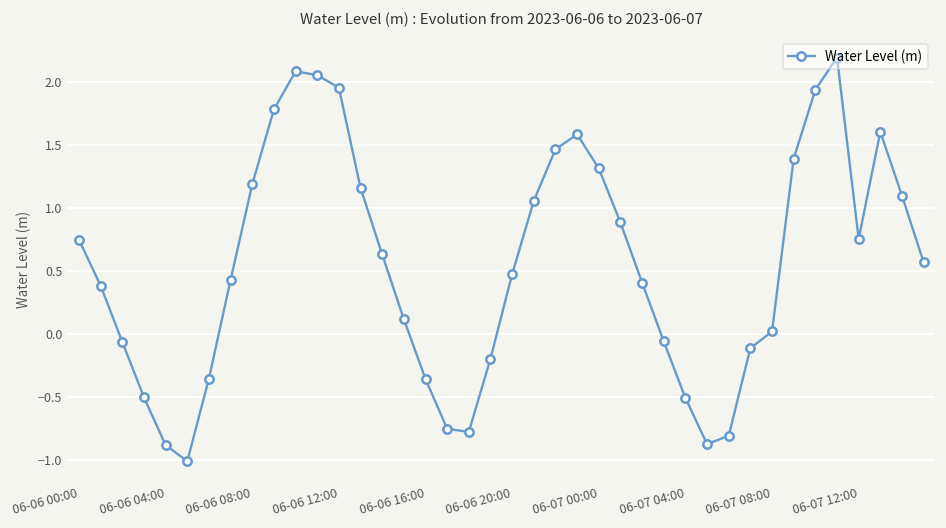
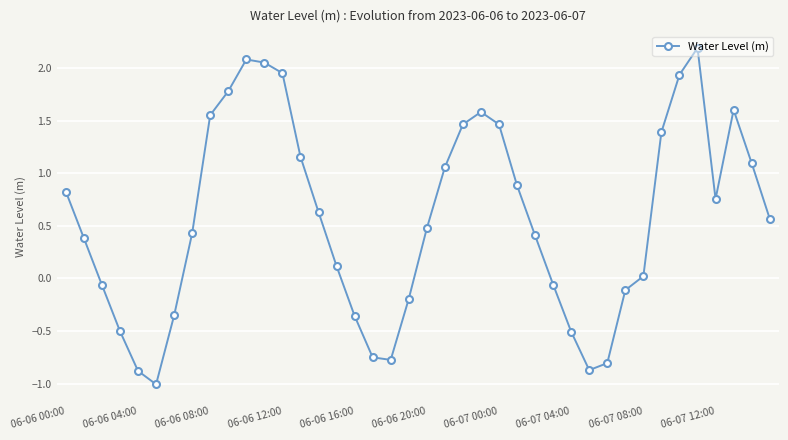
  {
-   "06-06 00:00": 0.75,
+   "06-06 00:00": 0.83,
    "06-06 04:00": -0.88,
-   "06-06 08:00": 1.19,
+   "06-06 08:00": 1.55,
    "06-06 12:00": 1.95,
    "06-06 16:00": -0.36,
    "06-06 20:00": 0.48,
-   "06-07 00:00": 1.31,
+   "06-07 00:00": 1.47,
    "06-07 04:00": -0.51,
    "06-07 08:00": 0.02,
    "06-07 12:00": 0.76
  }
